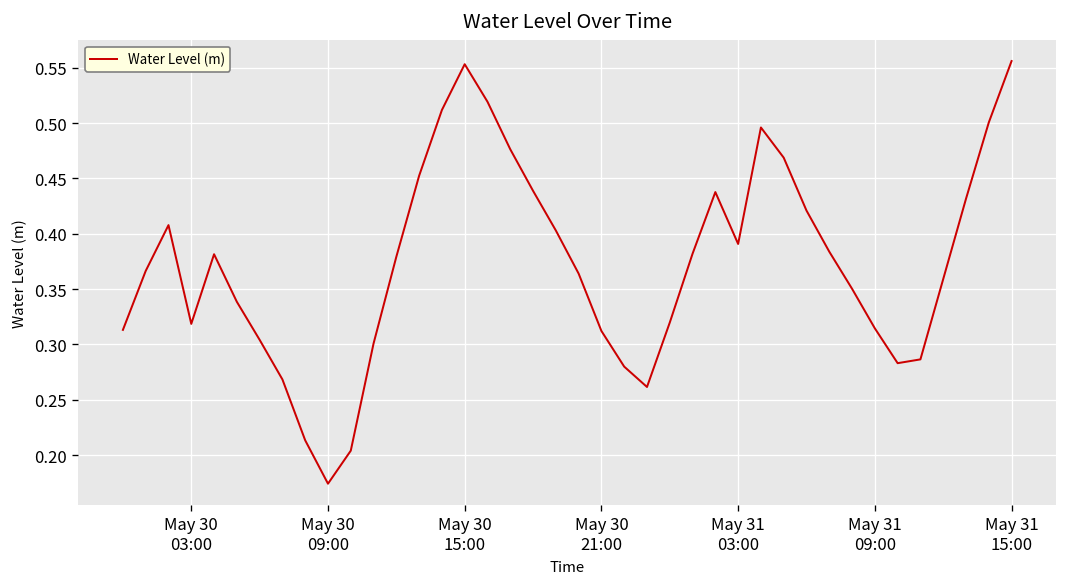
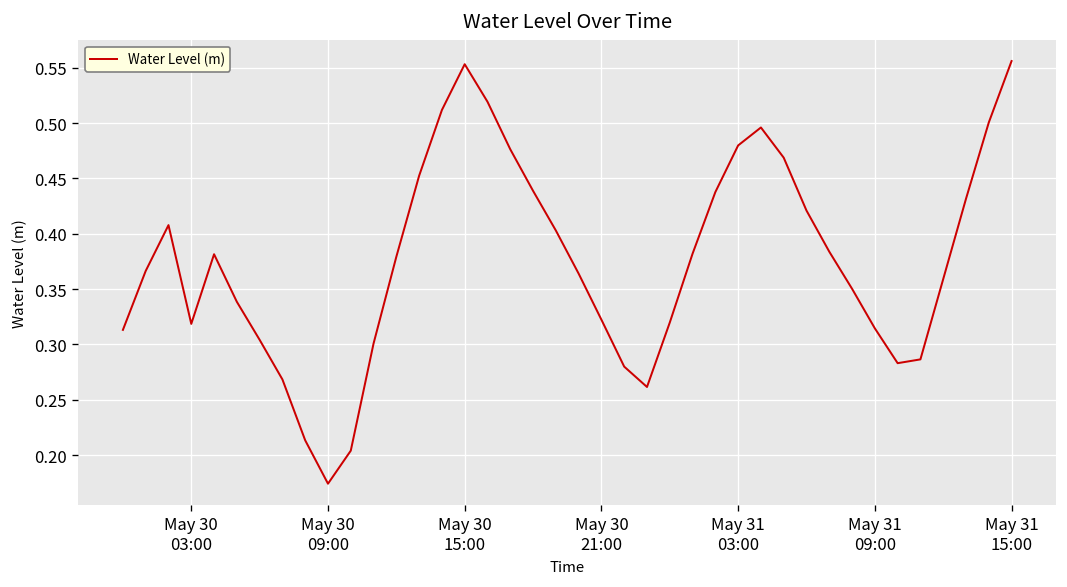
  {
    "May 30 03:00": 0.32,
    "May 30 09:00": 0.17,
    "May 30 15:00": 0.55,
-   "May 30 21:00": 0.31,
-   "May 31 03:00": 0.39,
+   "May 30 21:00": 0.32,
+   "May 31 03:00": 0.48,
    "May 31 09:00": 0.31,
    "May 31 15:00": 0.56
  }
